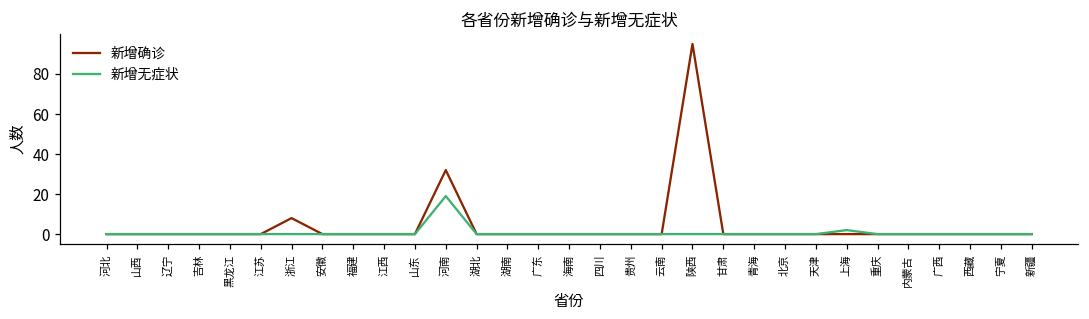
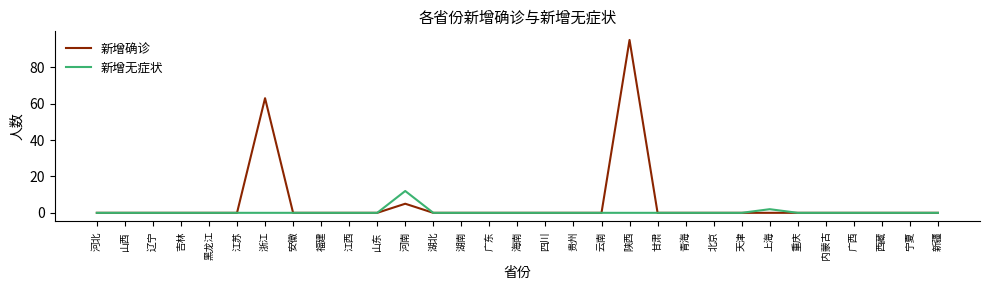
  {
    "新增确诊": {
-     "浙江": 8,
-     "河南": 32,
+     "浙江": 63,
+     "河南": 5,
      "陕西": 95,
      "上海": 0
    },
    "新增无症状": {
      "浙江": 0,
-     "河南": 19,
+     "河南": 12,
      "陕西": 0,
      "上海": 2
    }
  }
